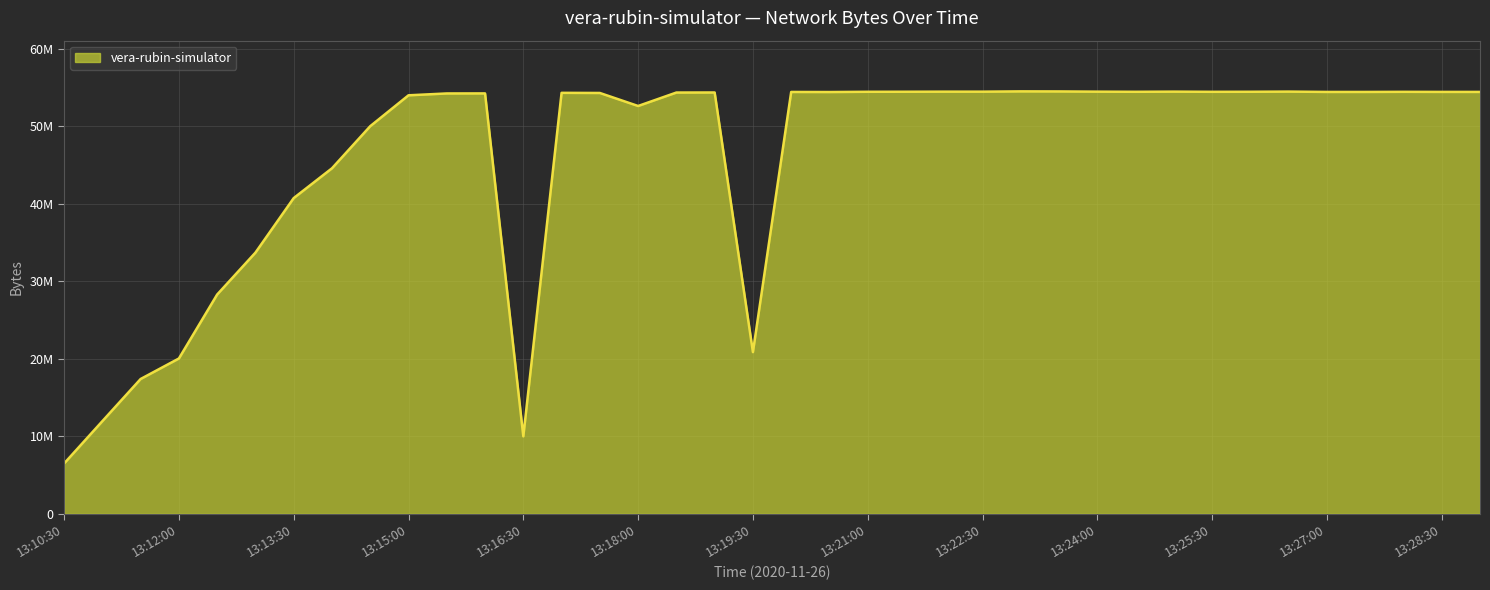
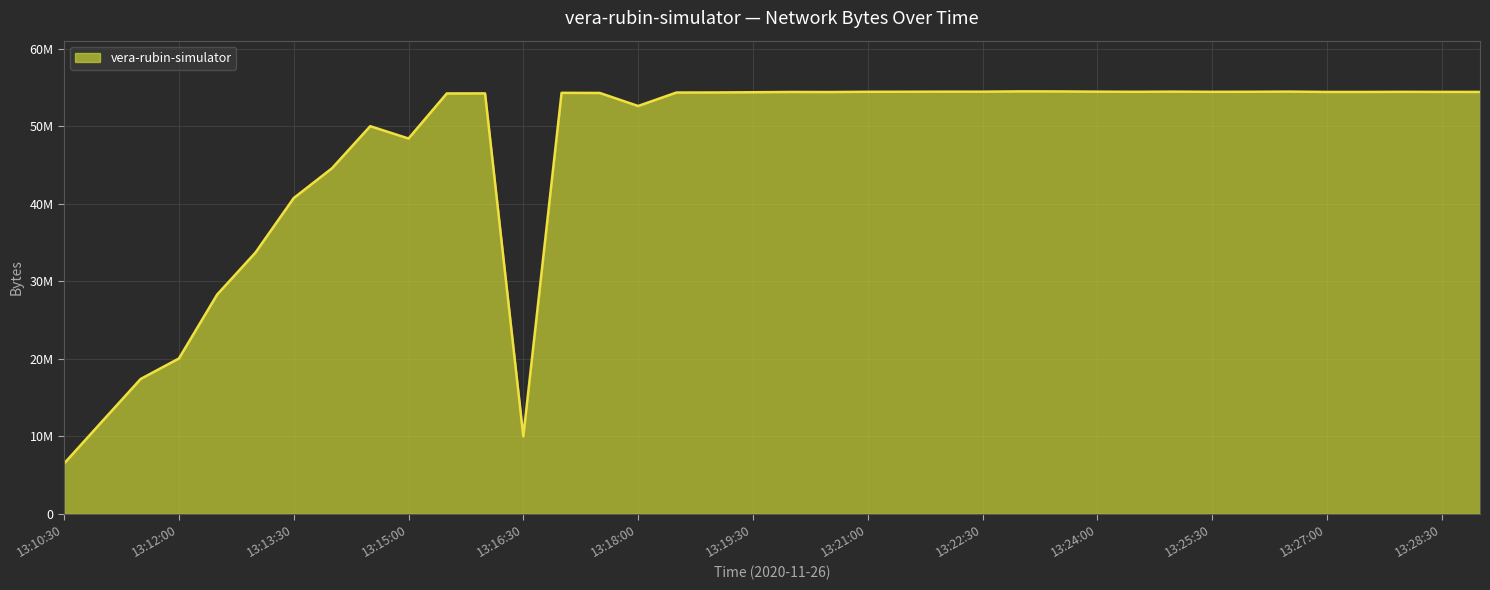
  {
    "13:10:30": 6000000,
    "13:12:00": 20000000,
    "13:13:30": 41000000,
-   "13:15:00": 54000000,
+   "13:15:00": 48000000,
    "13:16:30": 10000000,
    "13:18:00": 53000000,
-   "13:19:30": 21000000,
+   "13:19:30": 54000000,
    "13:21:00": 54000000,
    "13:22:30": 54000000,
    "13:24:00": 54000000,
    "13:25:30": 54000000,
    "13:27:00": 54000000,
    "13:28:30": 54000000
  }
